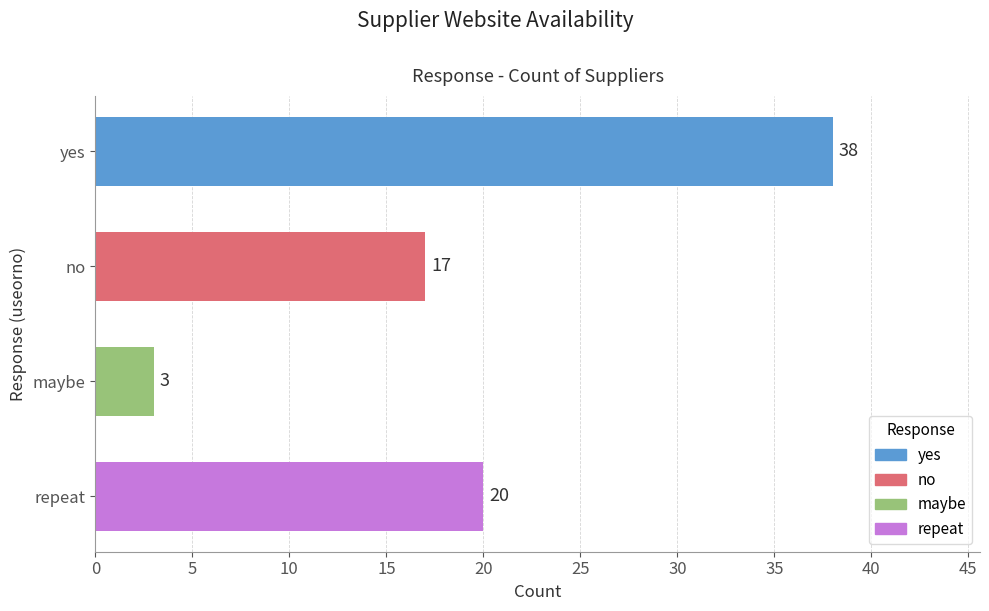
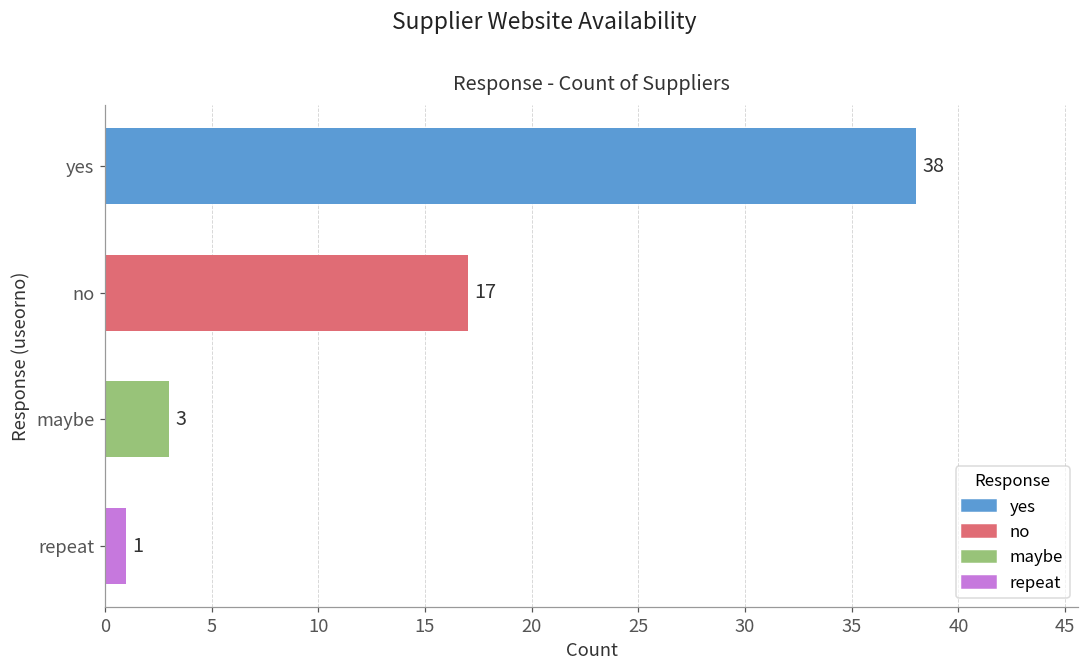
  {
    "yes": 38,
    "no": 17,
    "maybe": 3,
-   "repeat": 20
+   "repeat": 1
  }
